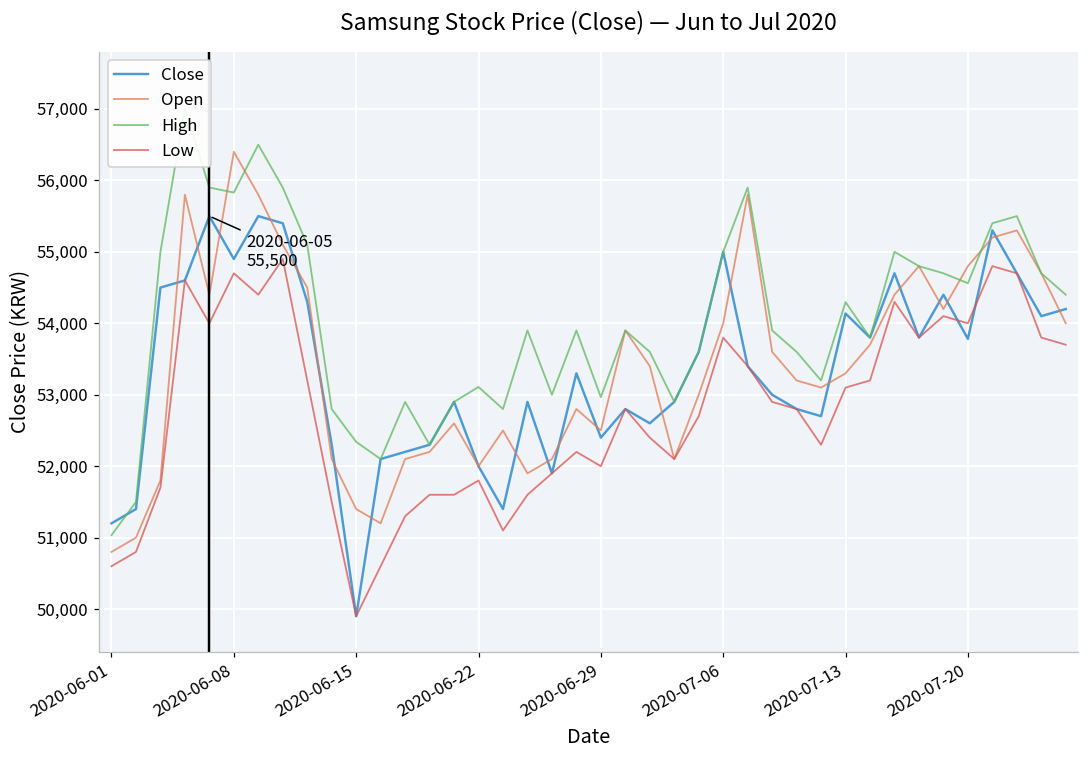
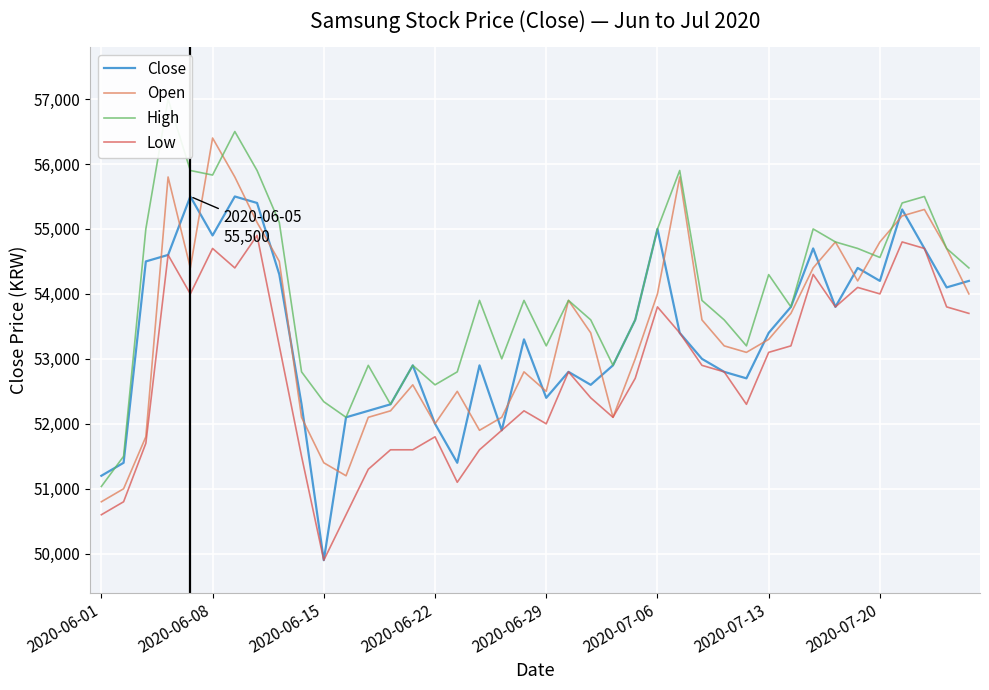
  {
    "Close": {
      "2020-06-01": "51,200",
      "2020-06-29": "52,400",
-     "2020-07-13": "54,100",
-     "2020-07-20": "53,800"
+     "2020-07-13": "53,400",
+     "2020-07-20": "54,200"
    },
    "High": {
      "2020-06-01": "51,000",
      "2020-06-08": "55,800",
      "2020-06-15": "52,300",
-     "2020-06-22": "53,100",
-     "2020-06-29": "53,000",
+     "2020-06-22": "52,600",
+     "2020-06-29": "53,200",
      "2020-07-13": "54,300",
      "2020-07-20": "54,600"
    }
  }
